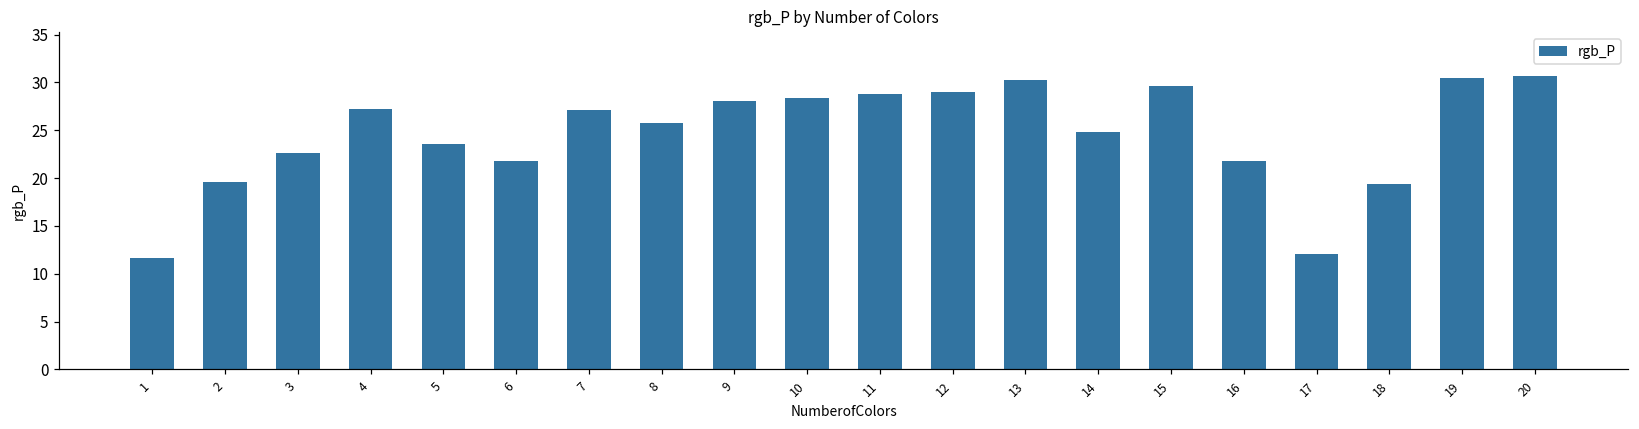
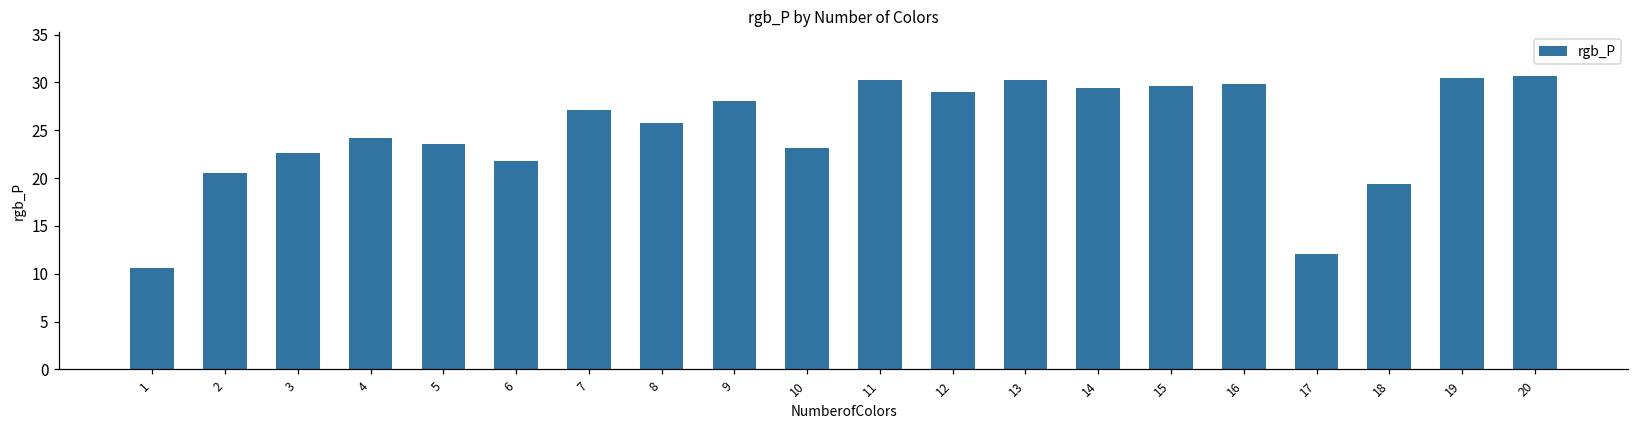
  {
-   "1": 12,
-   "2": 20,
+   "1": 11,
+   "2": 21,
    "3": 23,
-   "4": 27,
+   "4": 24,
    "5": 24,
    "6": 22,
    "7": 27,
    "8": 26,
    "9": 28,
-   "10": 28,
-   "11": 29,
+   "10": 23,
+   "11": 30,
    "12": 29,
    "13": 30,
-   "14": 25,
+   "14": 29,
    "15": 30,
-   "16": 22,
+   "16": 30,
    "17": 12,
    "18": 19,
    "19": 30,
    "20": 31
  }
